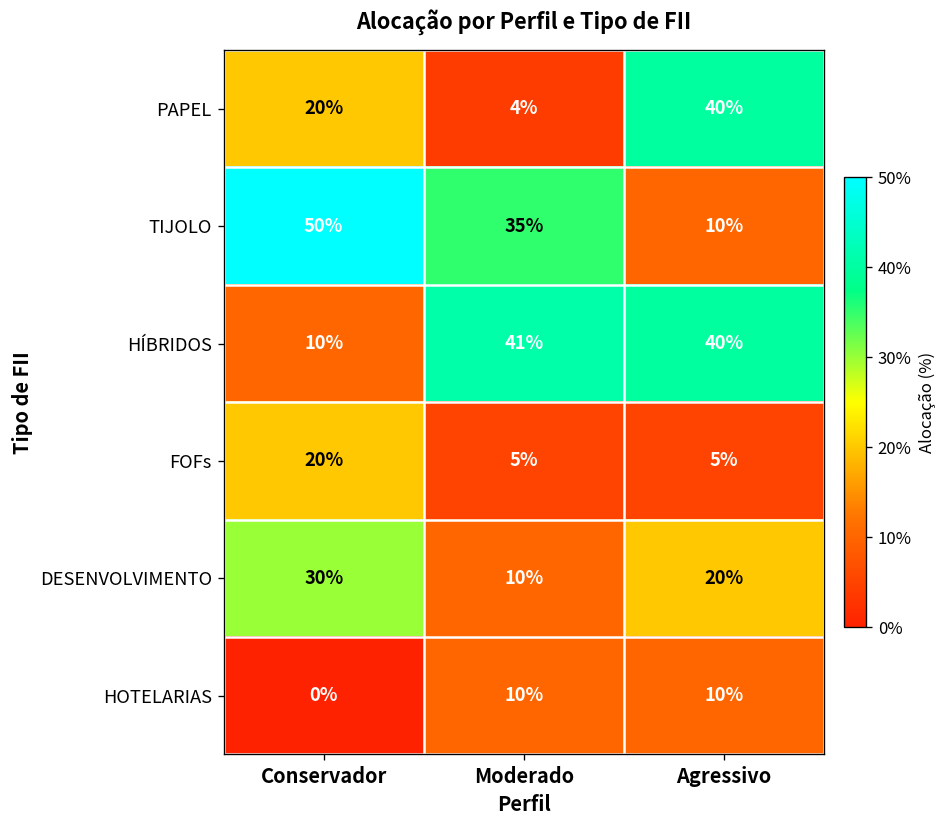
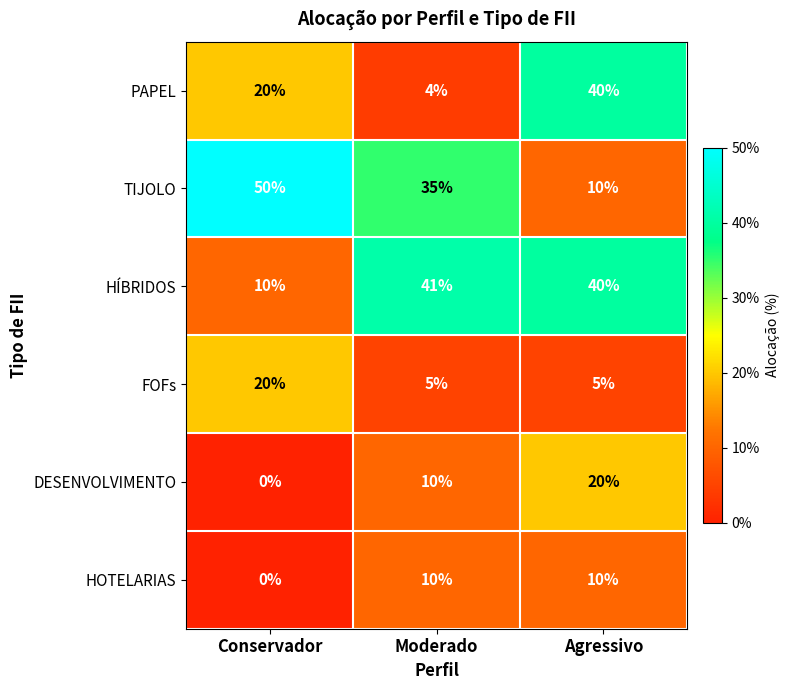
  {
    "PAPEL": {
      "Conservador": "20%",
      "Moderado": "4%",
      "Agressivo": "40%"
    },
    "TIJOLO": {
      "Conservador": "50%",
      "Moderado": "35%",
      "Agressivo": "10%"
    },
    "HÍBRIDOS": {
      "Conservador": "10%",
      "Moderado": "41%",
      "Agressivo": "40%"
    },
    "FOFs": {
      "Conservador": "20%",
      "Moderado": "5%",
      "Agressivo": "5%"
    },
    "DESENVOLVIMENTO": {
-     "Conservador": "30%",
+     "Conservador": "0%",
      "Moderado": "10%",
      "Agressivo": "20%"
    },
    "HOTELARIAS": {
      "Conservador": "0%",
      "Moderado": "10%",
      "Agressivo": "10%"
    }
  }
